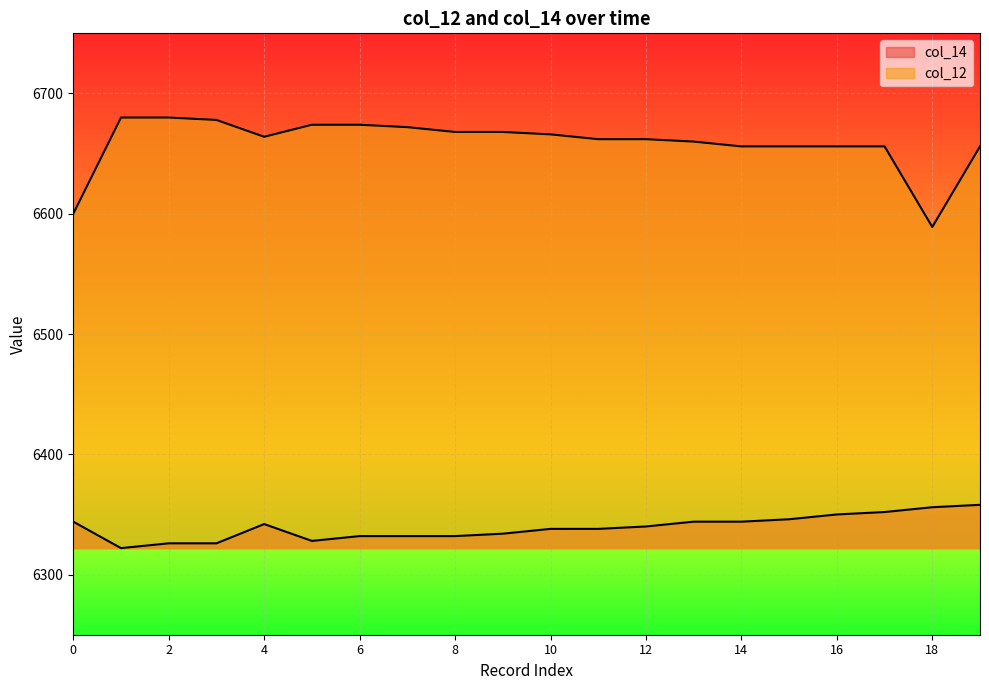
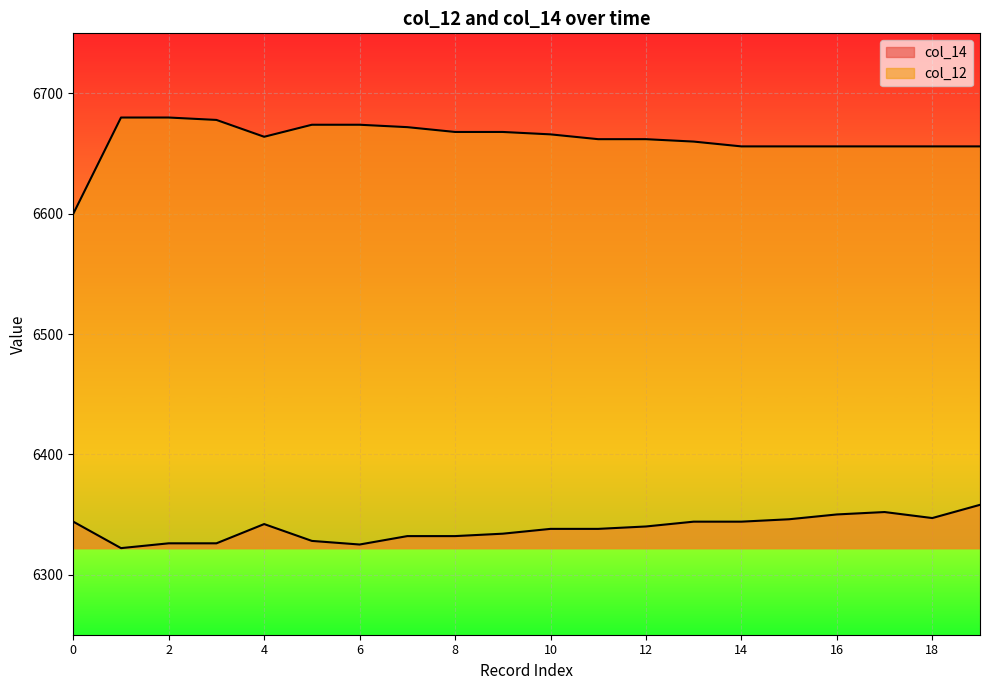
  {
    "col_14": {
      "0": 6344,
      "2": 6326,
      "4": 6342,
-     "6": 6332,
+     "6": 6325,
      "8": 6332,
      "10": 6338,
      "12": 6340,
      "14": 6344,
      "16": 6350,
-     "18": 6356
+     "18": 6347
    },
    "col_12": {
      "0": 6600,
      "2": 6680,
      "4": 6664,
      "6": 6674,
      "8": 6668,
      "10": 6666,
      "12": 6662,
      "14": 6656,
      "16": 6656,
-     "18": 6589
+     "18": 6656
    }
  }
